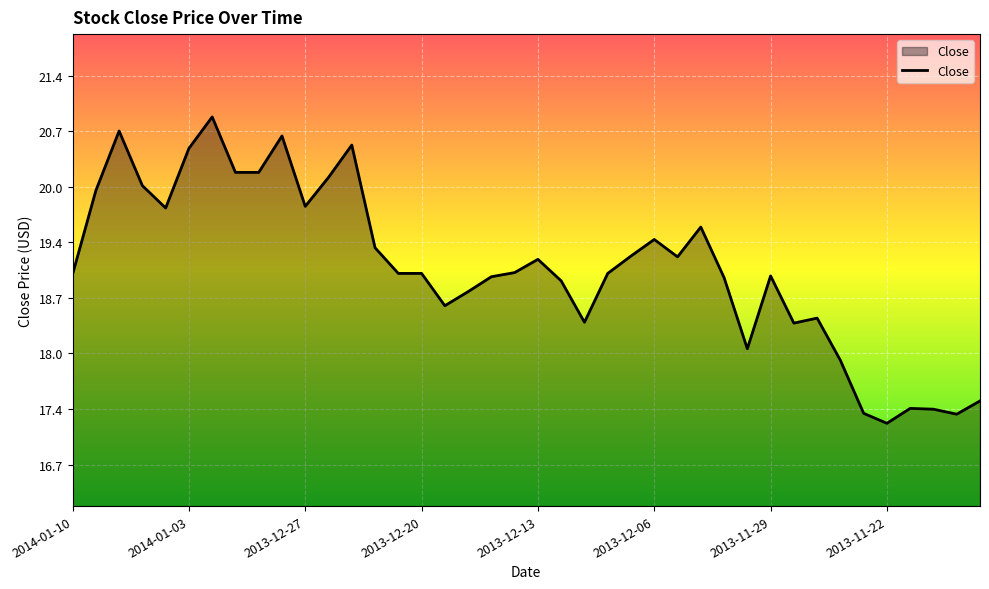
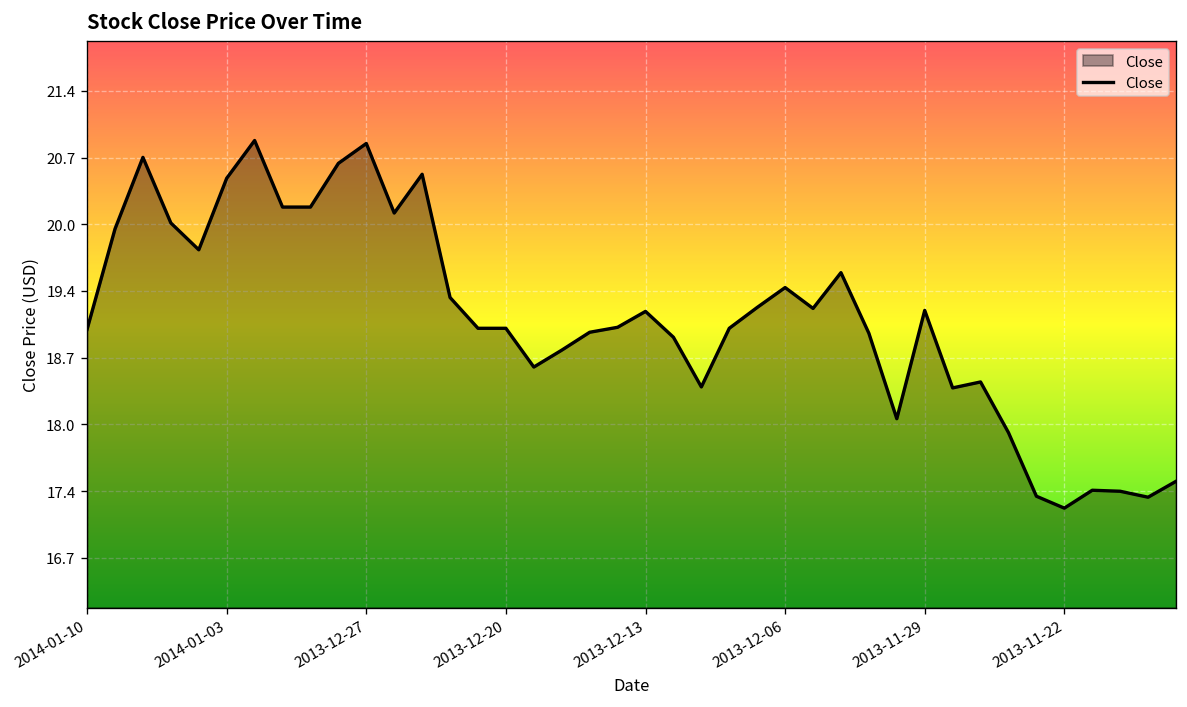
  {
    "2014-01-10": 19.0,
    "2014-01-03": 20.5,
-   "2013-12-27": 19.8,
+   "2013-12-27": 20.9,
    "2013-12-20": 19.0,
    "2013-12-13": 19.2,
    "2013-12-06": 19.4,
-   "2013-11-29": 19.0,
+   "2013-11-29": 19.2,
    "2013-11-22": 17.2
  }
